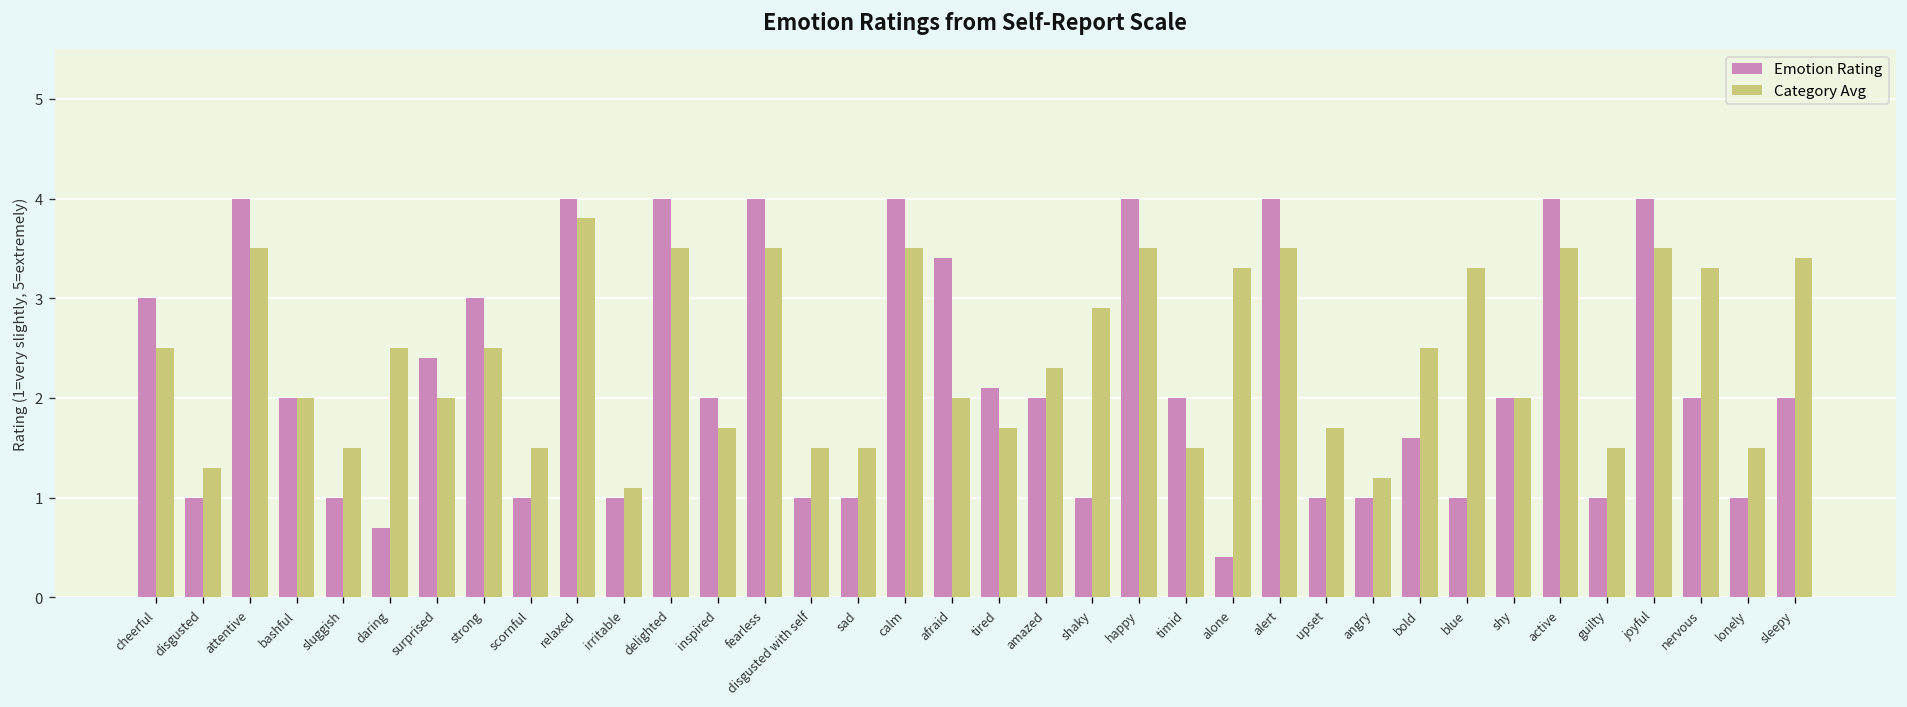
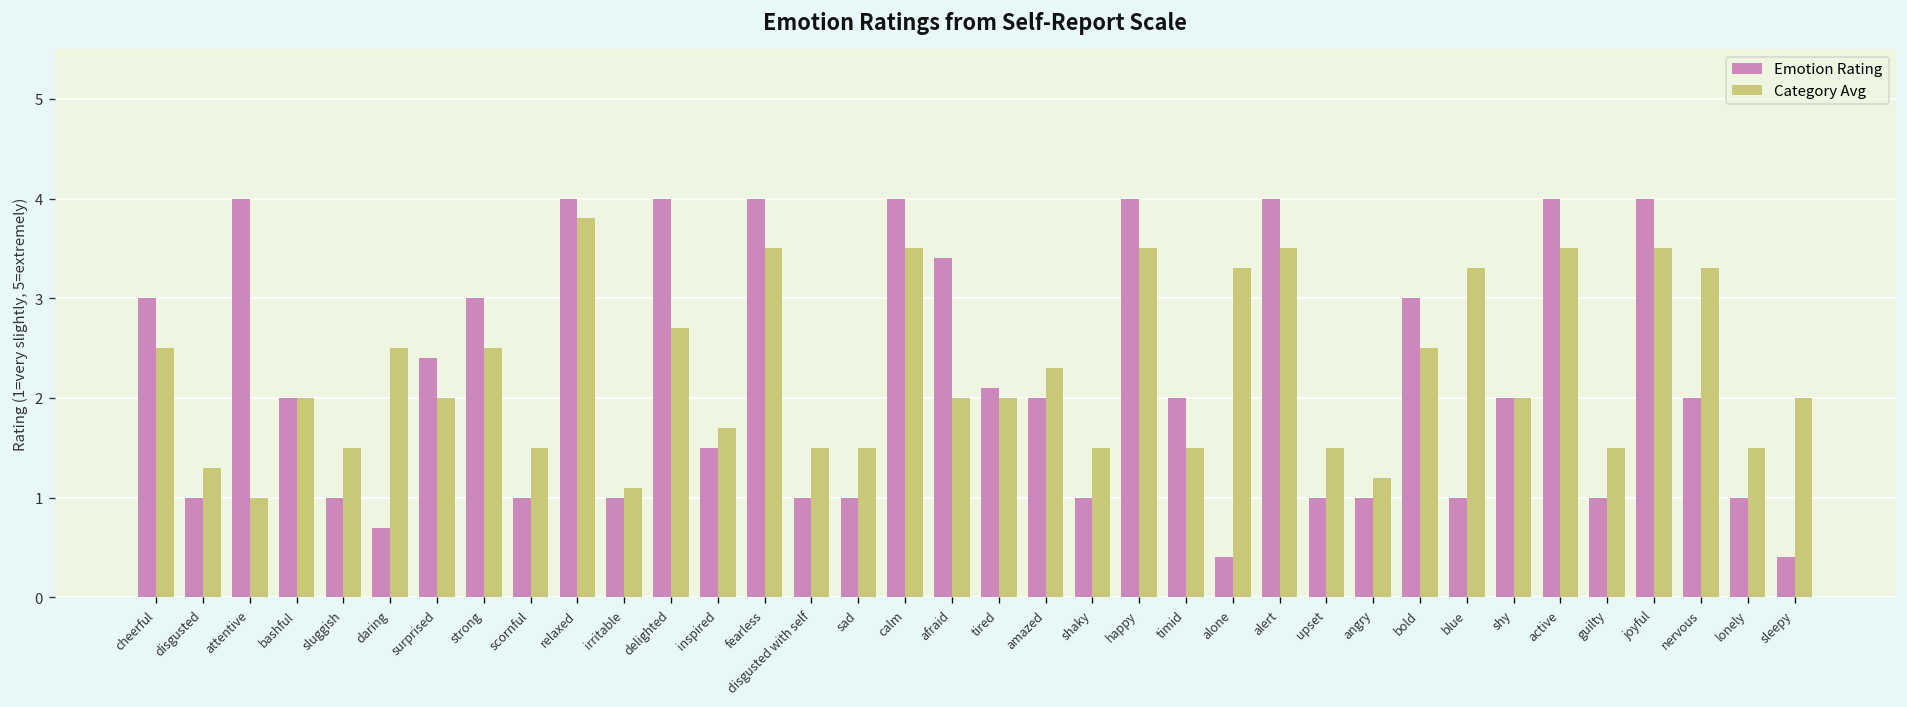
  {
    "Emotion Rating": {
      "cheerful": 3.0,
      "disgusted": 1.0,
      "attentive": 4.0,
      "bashful": 2.0,
      "sluggish": 1.0,
      "daring": 0.7,
      "surprised": 2.4,
      "strong": 3.0,
      "scornful": 1.0,
      "relaxed": 4.0,
      "irritable": 1.0,
      "delighted": 4.0,
-     "inspired": 2.0,
+     "inspired": 1.5,
      "fearless": 4.0,
      "disgusted with self": 1.0,
      "sad": 1.0,
      "calm": 4.0,
      "afraid": 3.4,
      "tired": 2.1,
      "amazed": 2.0,
      "shaky": 1.0,
      "happy": 4.0,
      "timid": 2.0,
      "alone": 0.4,
      "alert": 4.0,
      "upset": 1.0,
      "angry": 1.0,
-     "bold": 1.6,
+     "bold": 3.0,
      "blue": 1.0,
      "shy": 2.0,
      "active": 4.0,
      "guilty": 1.0,
      "joyful": 4.0,
      "nervous": 2.0,
      "lonely": 1.0,
-     "sleepy": 2.0
+     "sleepy": 0.4
    },
    "Category Avg": {
      "cheerful": 2.5,
      "disgusted": 1.3,
-     "attentive": 3.5,
+     "attentive": 1.0,
      "bashful": 2.0,
      "sluggish": 1.5,
      "daring": 2.5,
      "surprised": 2.0,
      "strong": 2.5,
      "scornful": 1.5,
      "relaxed": 3.8,
      "irritable": 1.1,
-     "delighted": 3.5,
+     "delighted": 2.7,
      "inspired": 1.7,
      "fearless": 3.5,
      "disgusted with self": 1.5,
      "sad": 1.5,
      "calm": 3.5,
      "afraid": 2.0,
-     "tired": 1.7,
+     "tired": 2.0,
      "amazed": 2.3,
-     "shaky": 2.9,
+     "shaky": 1.5,
      "happy": 3.5,
      "timid": 1.5,
      "alone": 3.3,
      "alert": 3.5,
-     "upset": 1.7,
+     "upset": 1.5,
      "angry": 1.2,
      "bold": 2.5,
      "blue": 3.3,
      "shy": 2.0,
      "active": 3.5,
      "guilty": 1.5,
      "joyful": 3.5,
      "nervous": 3.3,
      "lonely": 1.5,
-     "sleepy": 3.4
+     "sleepy": 2.0
    }
  }
